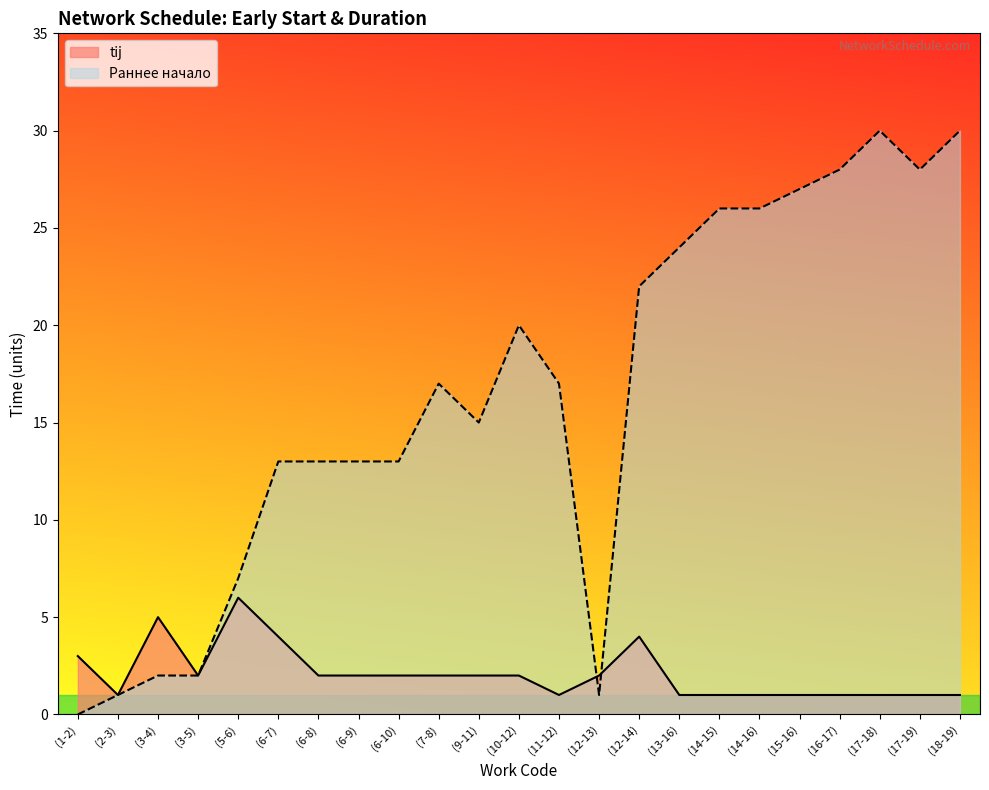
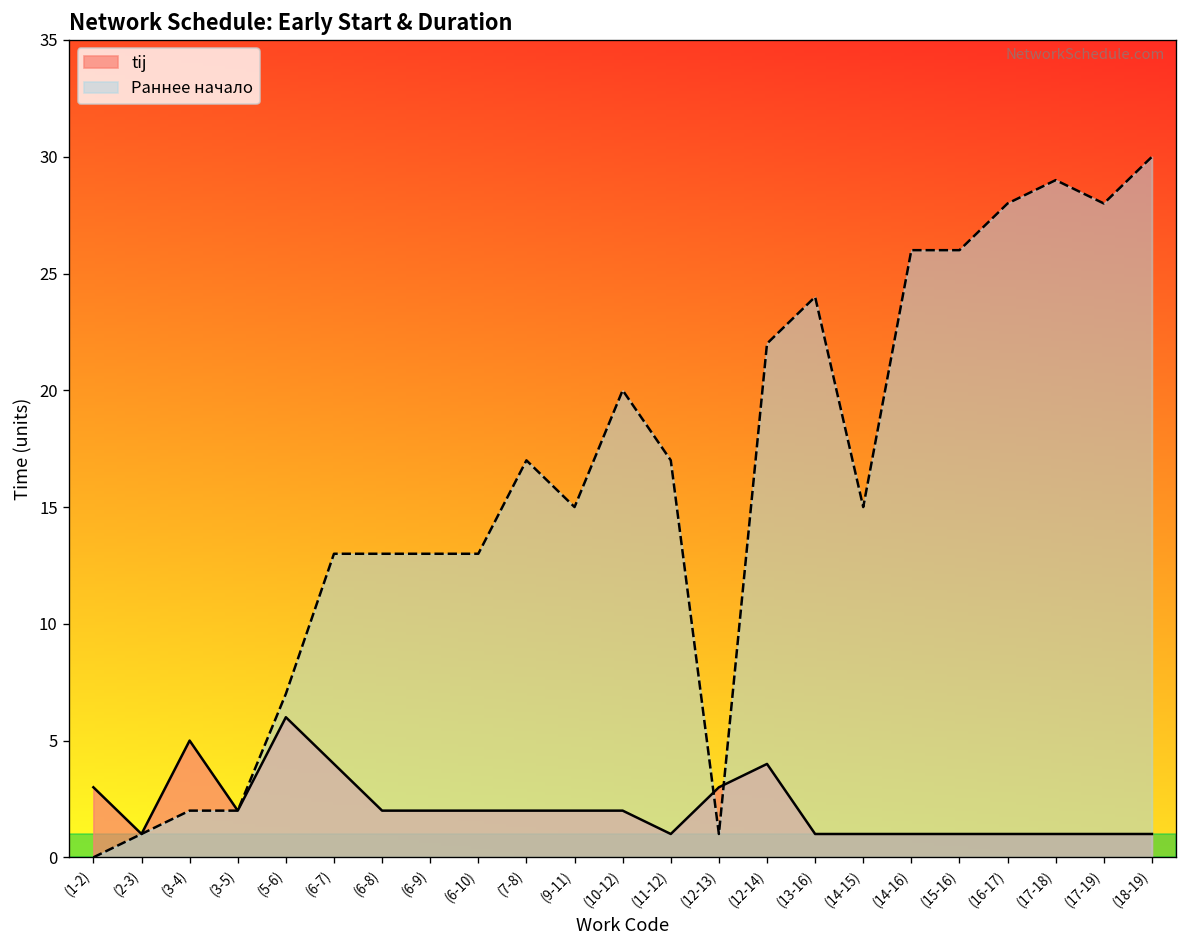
  {
    "tij": {
      "(1-2)": 3,
      "(3-4)": 5,
      "(5-6)": 6,
      "(6-7)": 4,
      "(6-8)": 2,
      "(6-9)": 2,
      "(6-10)": 2,
      "(7-8)": 2,
      "(9-11)": 2,
      "(10-12)": 2,
-     "(12-13)": 2,
+     "(12-13)": 3,
      "(12-14)": 4
    },
    "Раннее начало": {
      "(3-4)": 2,
      "(5-6)": 7,
      "(6-7)": 13,
      "(6-8)": 13,
      "(6-9)": 13,
      "(6-10)": 13,
      "(7-8)": 17,
      "(9-11)": 15,
      "(10-12)": 20,
      "(11-12)": 17,
      "(12-14)": 22,
      "(13-16)": 24,
-     "(14-15)": 26,
+     "(14-15)": 15,
      "(14-16)": 26,
-     "(15-16)": 27,
+     "(15-16)": 26,
      "(16-17)": 28,
-     "(17-18)": 30,
+     "(17-18)": 29,
      "(17-19)": 28,
      "(18-19)": 30
    }
  }
